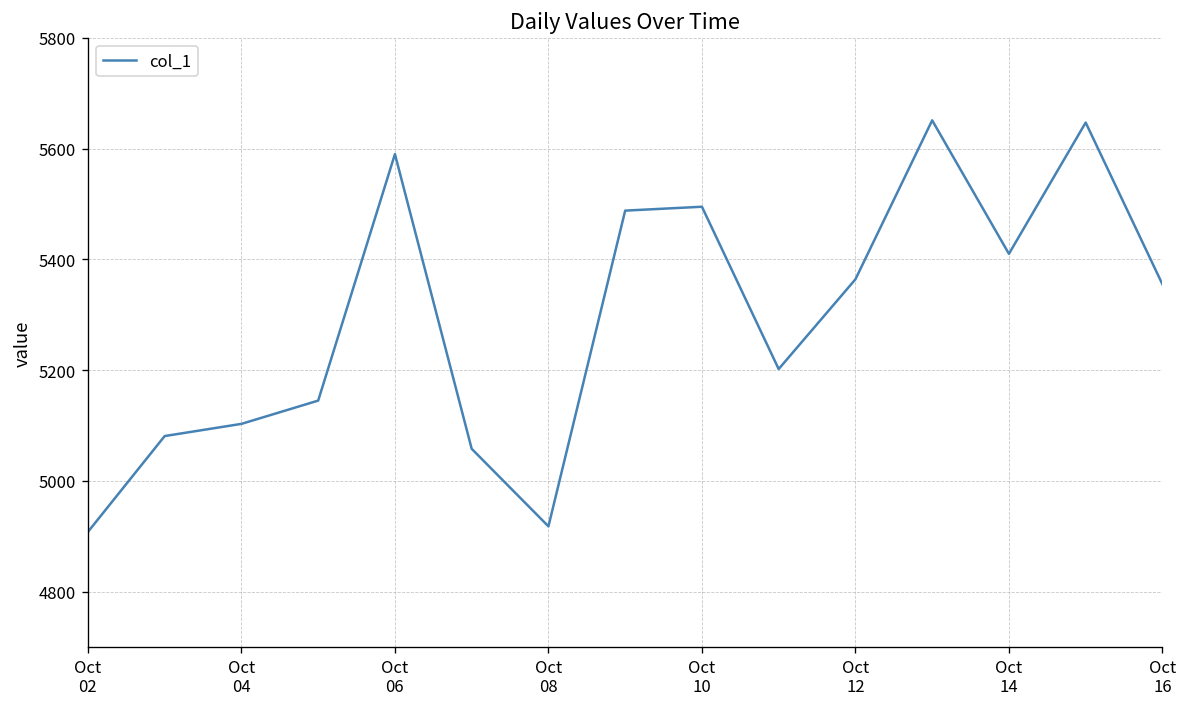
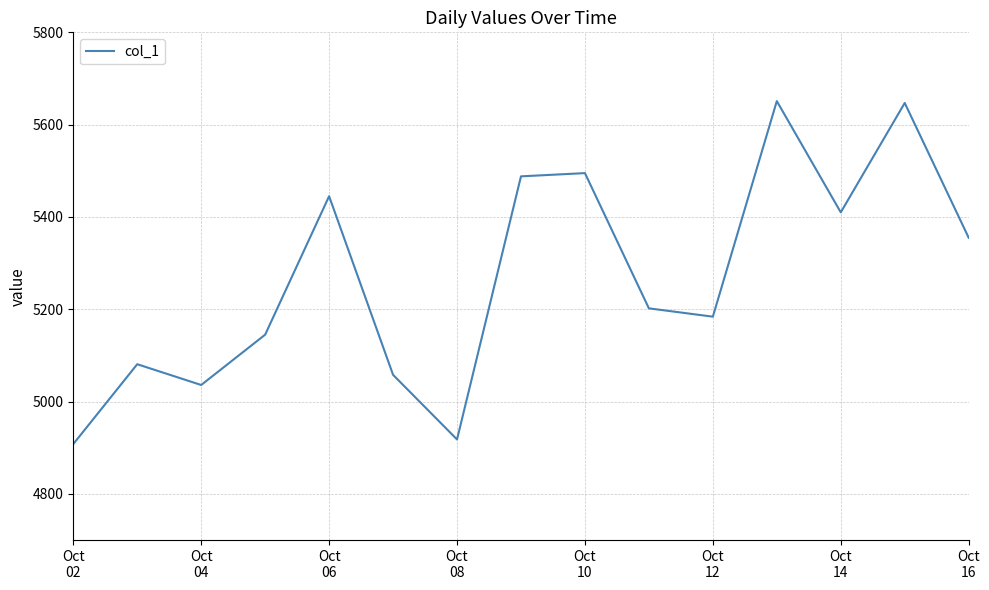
  {
    "Oct 02": 4910,
-   "Oct 04": 5100,
-   "Oct 06": 5590,
+   "Oct 04": 5040,
+   "Oct 06": 5450,
    "Oct 08": 4920,
    "Oct 10": 5500,
-   "Oct 12": 5360,
+   "Oct 12": 5180,
    "Oct 14": 5410,
    "Oct 16": 5360
  }
